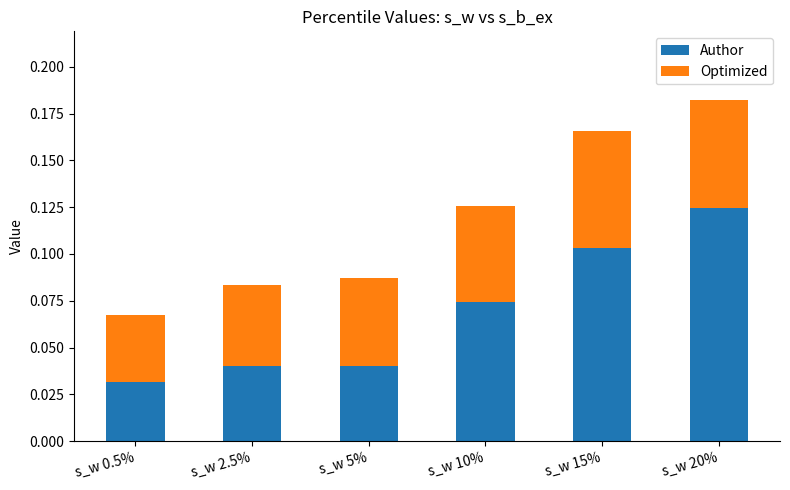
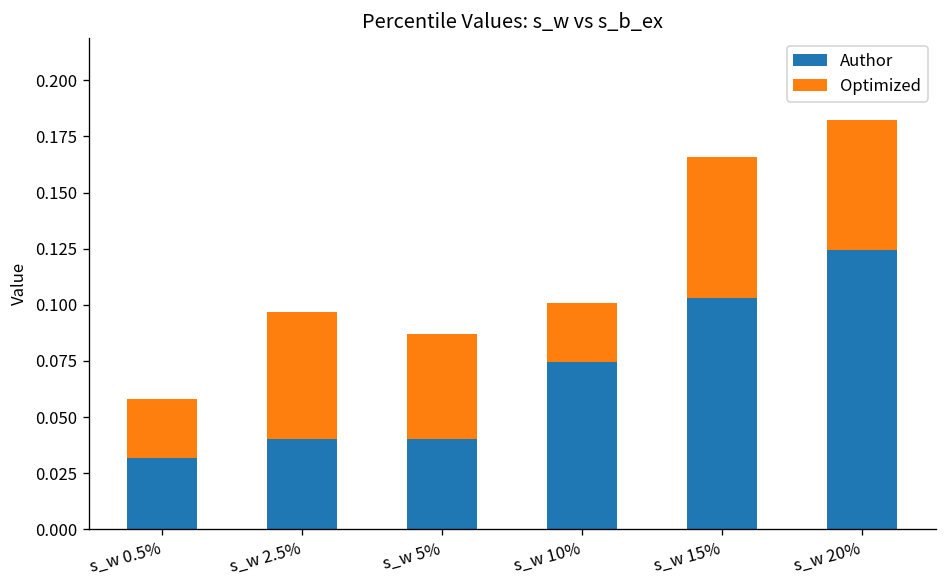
  {
    "Author": {
      "s_w 0.5%": 0.032,
      "s_w 2.5%": 0.040,
      "s_w 5%": 0.040,
      "s_w 10%": 0.074,
      "s_w 15%": 0.103,
      "s_w 20%": 0.125
    },
    "Optimized": {
-     "s_w 0.5%": 0.036,
-     "s_w 2.5%": 0.043,
+     "s_w 0.5%": 0.026,
+     "s_w 2.5%": 0.057,
      "s_w 5%": 0.047,
-     "s_w 10%": 0.051,
+     "s_w 10%": 0.026,
      "s_w 15%": 0.062,
      "s_w 20%": 0.058
    }
  }
